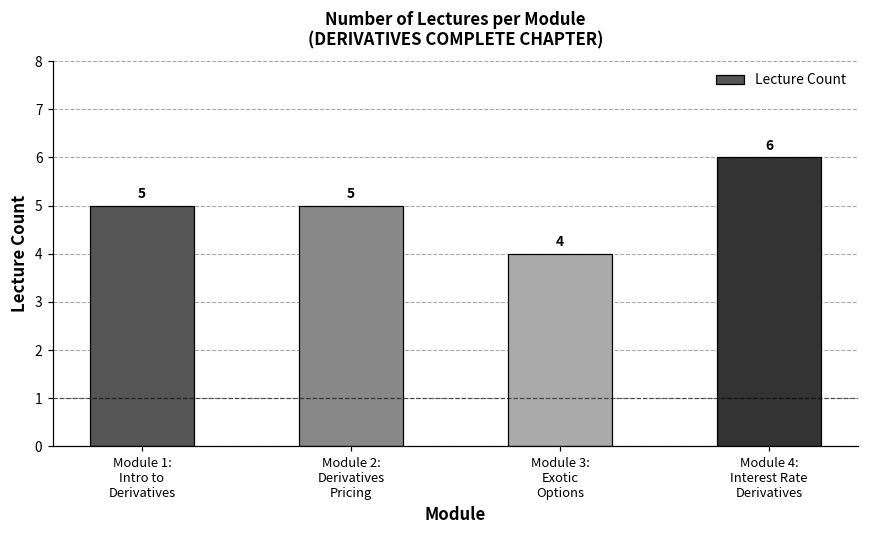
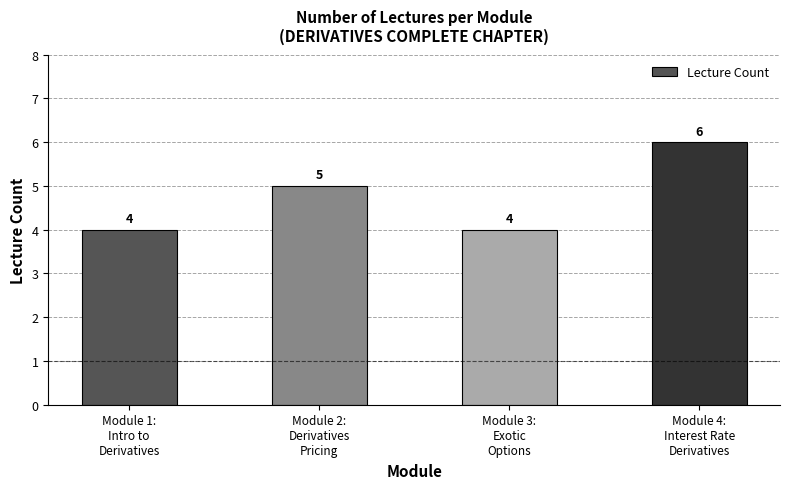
  {
-   "Module 1: Intro to Derivatives": 5,
+   "Module 1: Intro to Derivatives": 4,
    "Module 2: Derivatives Pricing": 5,
    "Module 3: Exotic Options": 4,
    "Module 4: Interest Rate Derivatives": 6
  }
